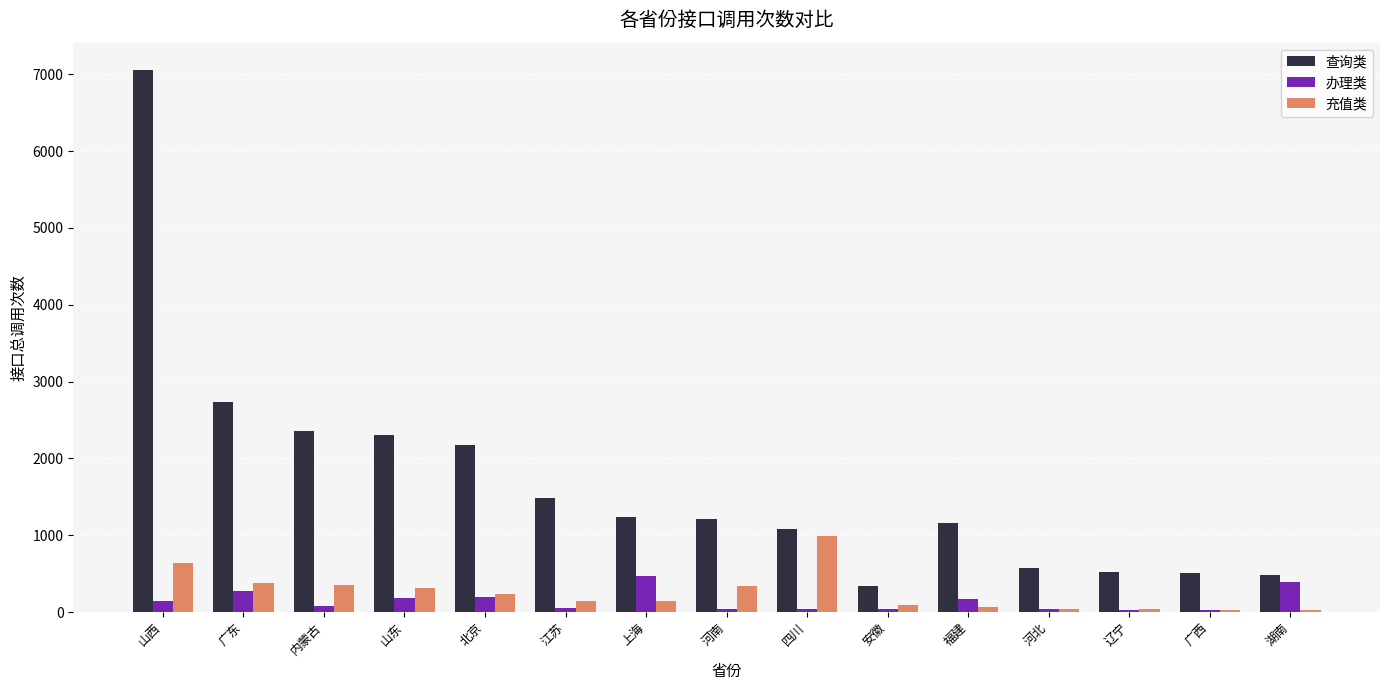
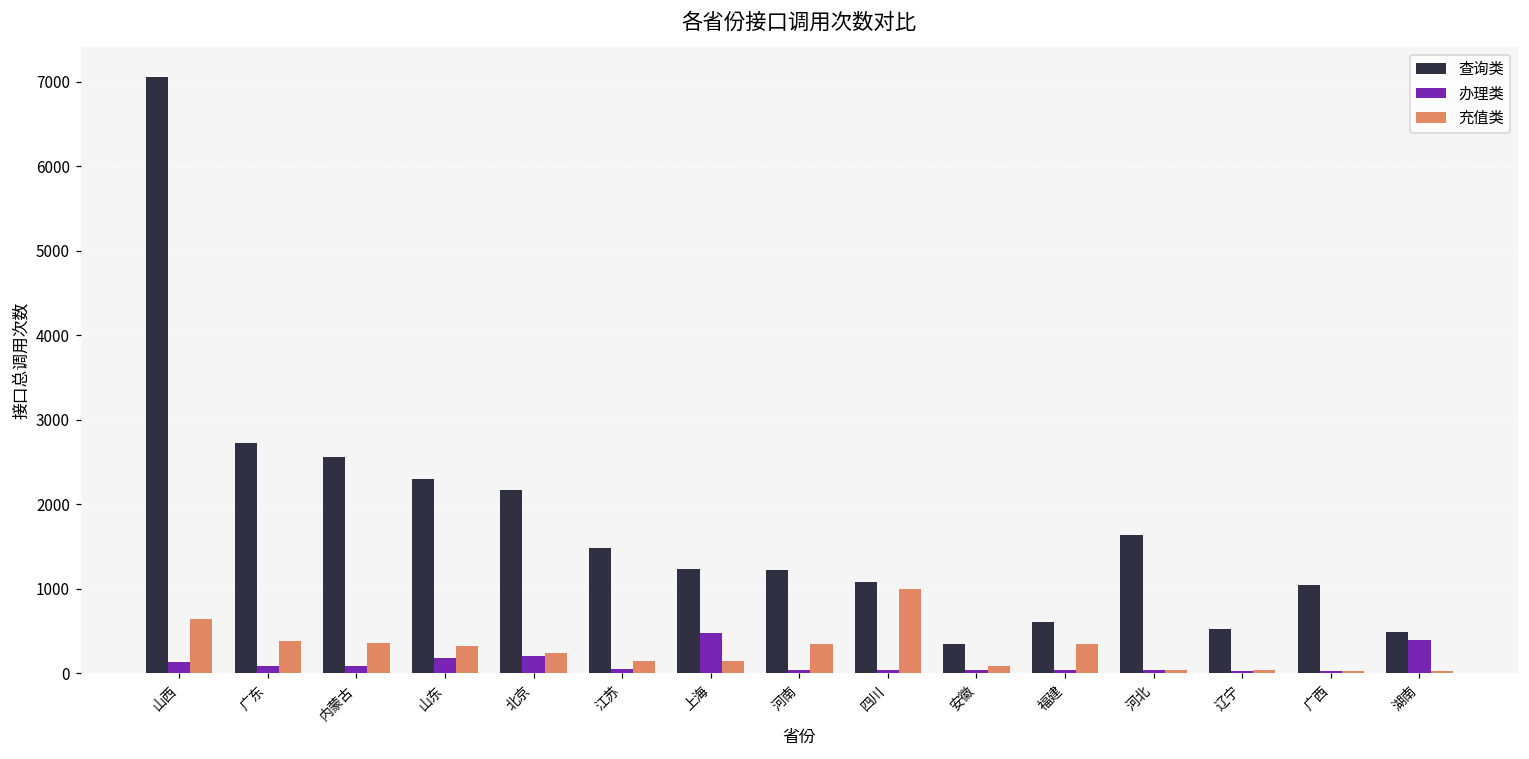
  {
    "查询类": {
      "山西": 7100,
      "广东": 2700,
-     "内蒙古": 2400,
+     "内蒙古": 2600,
      "山东": 2300,
      "北京": 2200,
      "江苏": 1500,
      "上海": 1200,
      "河南": 1200,
      "四川": 1100,
      "安徽": 300,
-     "福建": 1200,
-     "河北": 600,
+     "福建": 600,
+     "河北": 1600,
      "辽宁": 500,
-     "广西": 500,
+     "广西": 1000,
      "湖南": 500
    },
    "办理类": {
      "山西": 100,
-     "广东": 300,
+     "广东": 100,
      "内蒙古": 100,
      "山东": 200,
      "北京": 200,
      "江苏": 100,
      "上海": 500,
      "河南": 0,
      "四川": 0,
      "安徽": 0,
-     "福建": 200,
+     "福建": 0,
      "河北": 0,
      "湖南": 400
    },
    "充值类": {
      "山西": 600,
      "广东": 400,
      "内蒙古": 400,
      "山东": 300,
      "北京": 200,
      "江苏": 100,
      "上海": 100,
      "河南": 300,
      "四川": 1000,
      "安徽": 100,
-     "福建": 100,
+     "福建": 300,
      "河北": 0,
      "辽宁": 0
    }
  }
